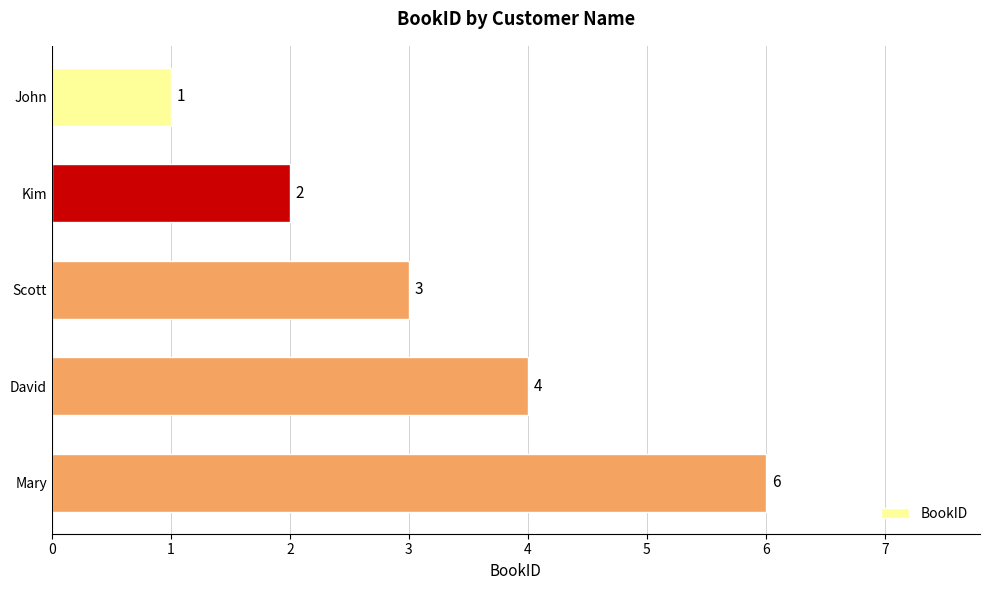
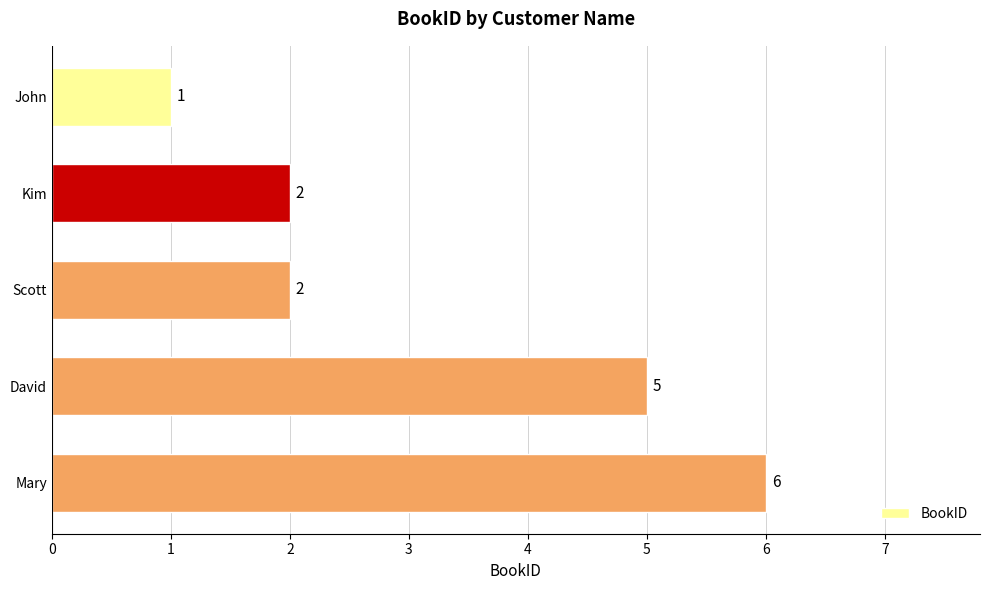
  {
    "John": 1,
    "Kim": 2,
-   "Scott": 3,
-   "David": 4,
+   "Scott": 2,
+   "David": 5,
    "Mary": 6
  }
